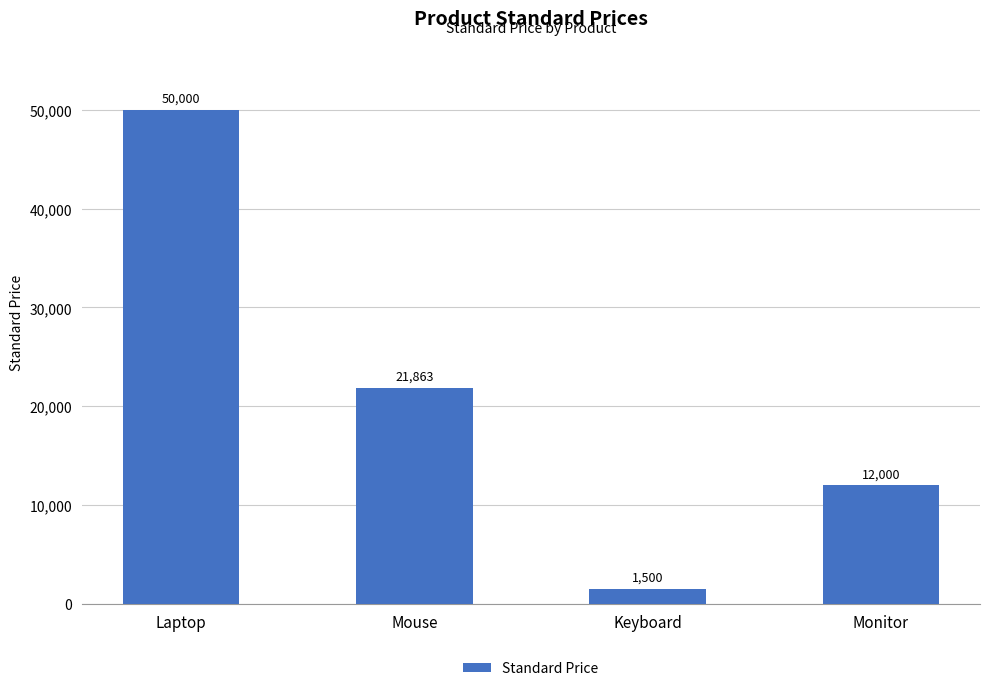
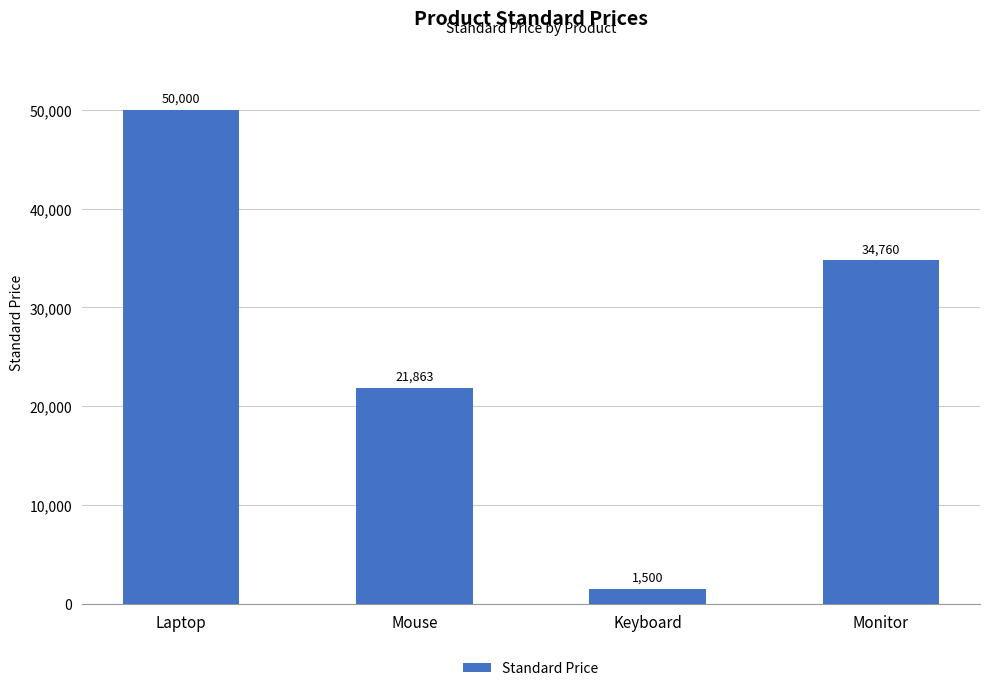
  {
    "Laptop": "50,000",
    "Mouse": "21,863",
    "Keyboard": "1,500",
-   "Monitor": "12,000"
+   "Monitor": "34,760"
  }
